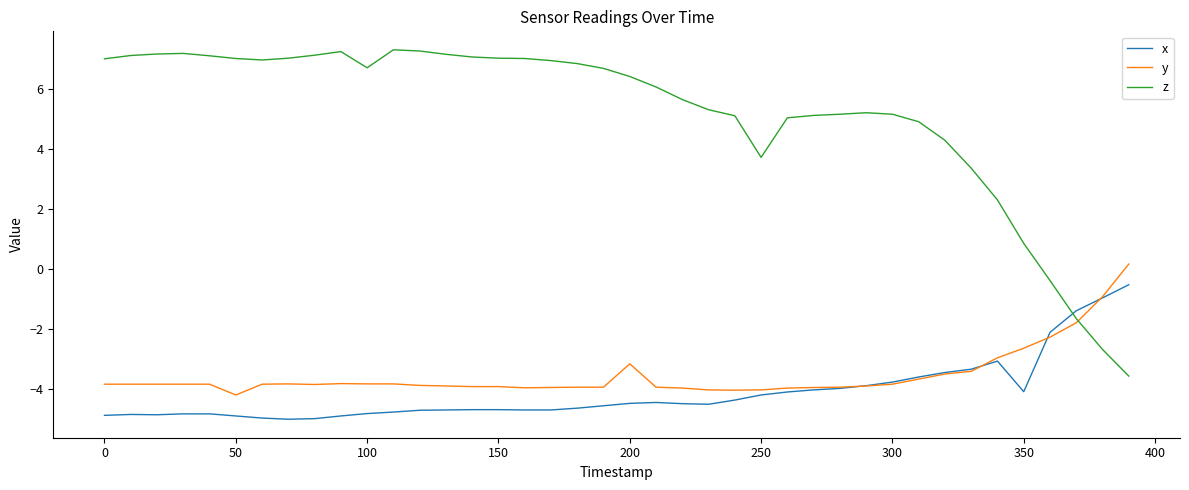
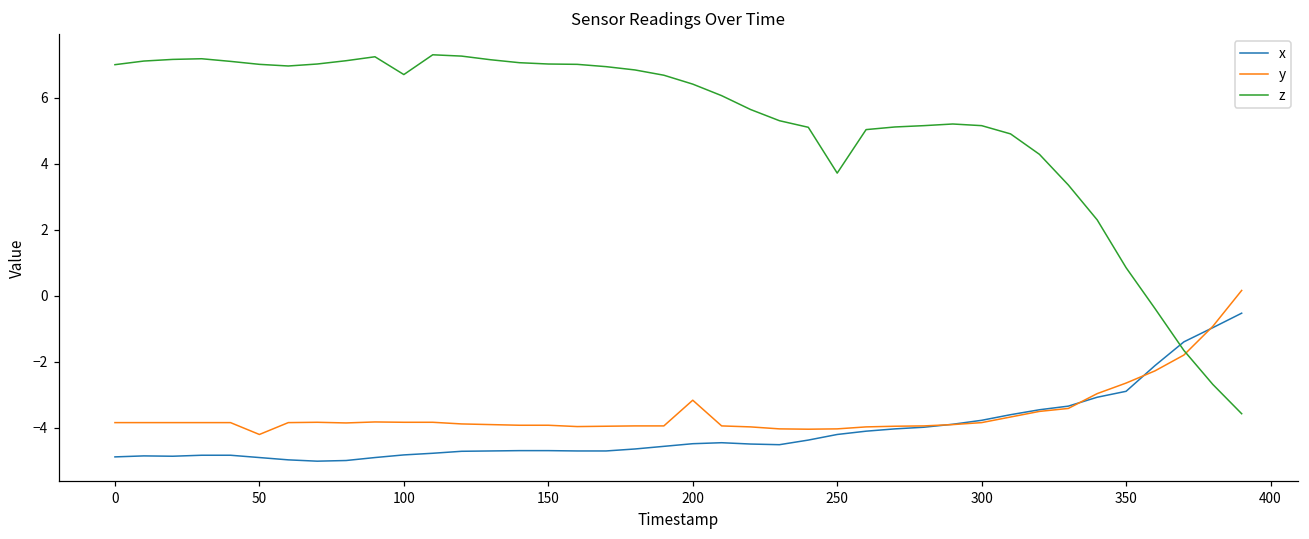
  {
    "x": {
      "0": -4.9,
      "50": -4.9,
      "100": -4.8,
      "150": -4.7,
      "200": -4.5,
      "250": -4.2,
-     "350": -4.1
+     "350": -2.9
    },
    "y": {
      "0": -3.9,
      "50": -4.2,
      "100": -3.8,
      "150": -3.9,
      "200": -3.2,
      "250": -4.0,
      "350": -2.7
    },
    "z": {
      "0": 7.0,
      "50": 7.0,
      "100": 6.7,
      "150": 7.0,
      "200": 6.4,
      "250": 3.7,
      "300": 5.2,
      "350": 0.9
    }
  }
